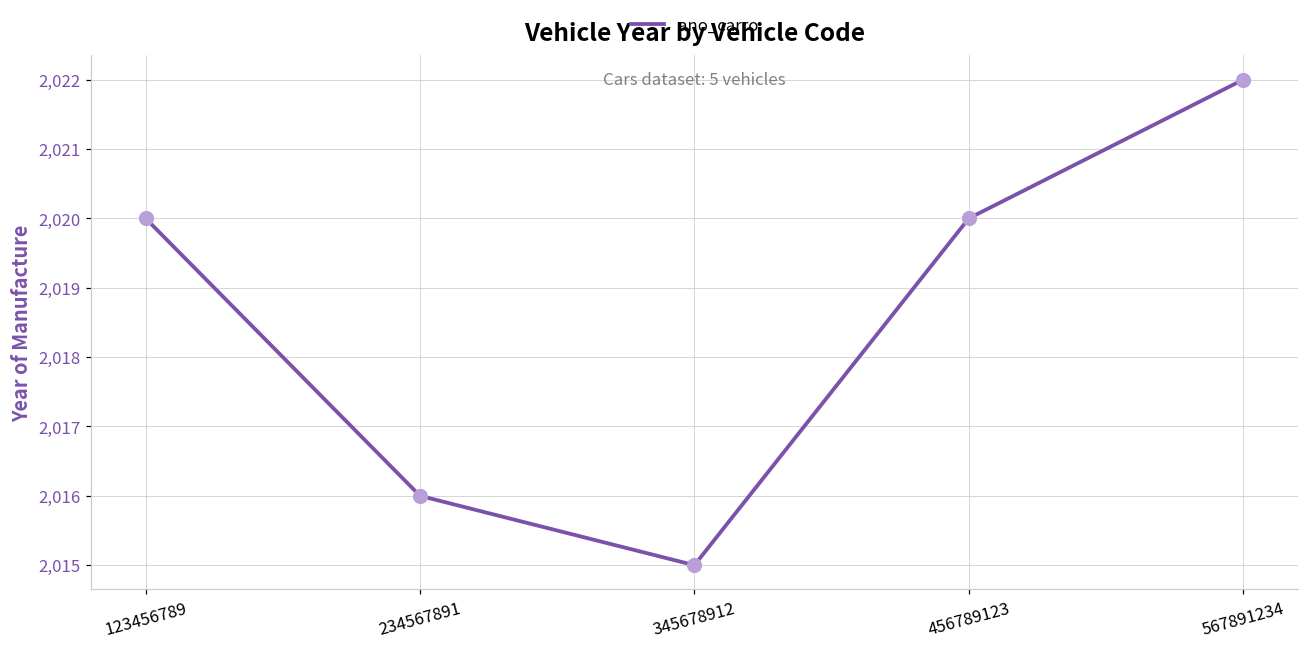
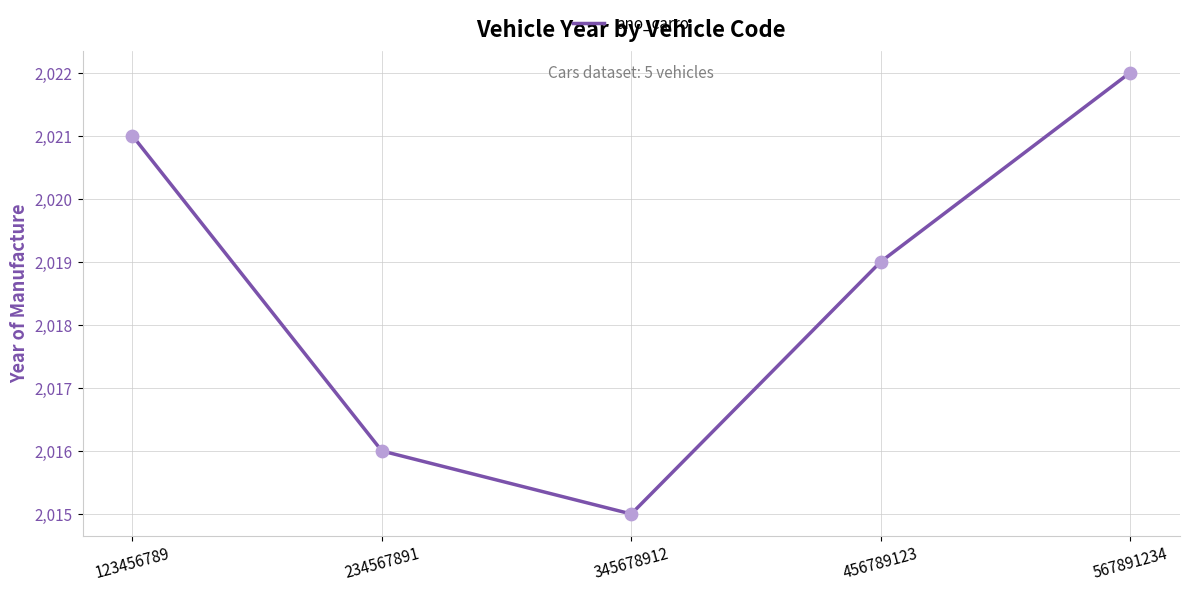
  {
-   "123456789": "2,020",
+   "123456789": "2,021",
    "234567891": "2,016",
    "345678912": "2,015",
-   "456789123": "2,020",
+   "456789123": "2,019",
    "567891234": "2,022"
  }
